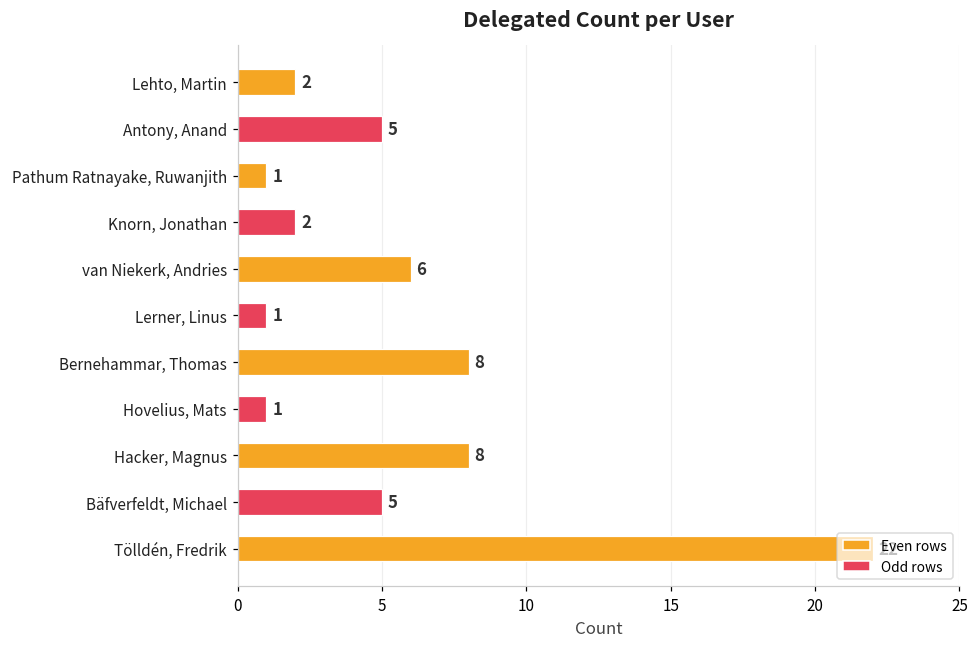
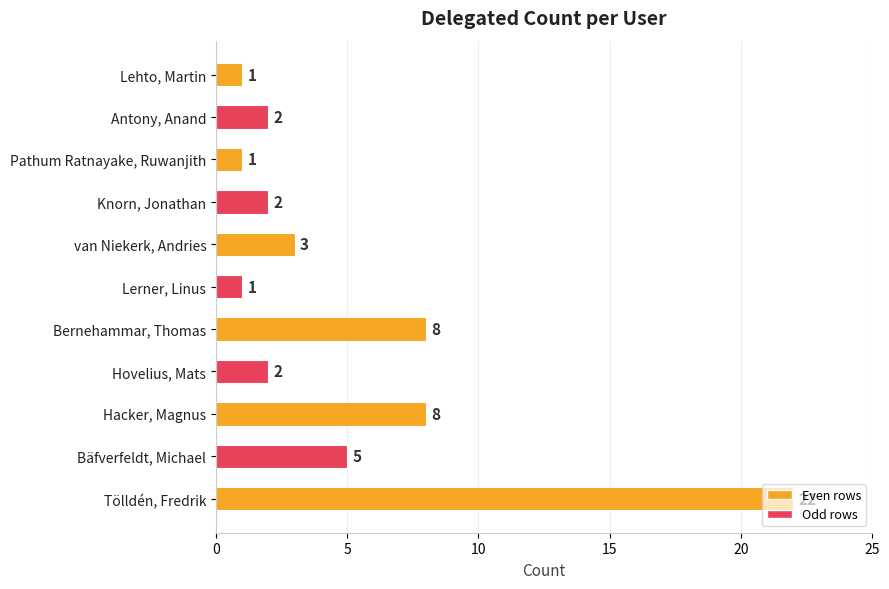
  {
-   "Lehto, Martin": 2,
-   "Antony, Anand": 5,
+   "Lehto, Martin": 1,
+   "Antony, Anand": 2,
    "Pathum Ratnayake, Ruwanjith": 1,
    "Knorn, Jonathan": 2,
-   "van Niekerk, Andries": 6,
+   "van Niekerk, Andries": 3,
    "Lerner, Linus": 1,
    "Bernehammar, Thomas": 8,
-   "Hovelius, Mats": 1,
+   "Hovelius, Mats": 2,
    "Hacker, Magnus": 8,
    "Bäfverfeldt, Michael": 5
  }
